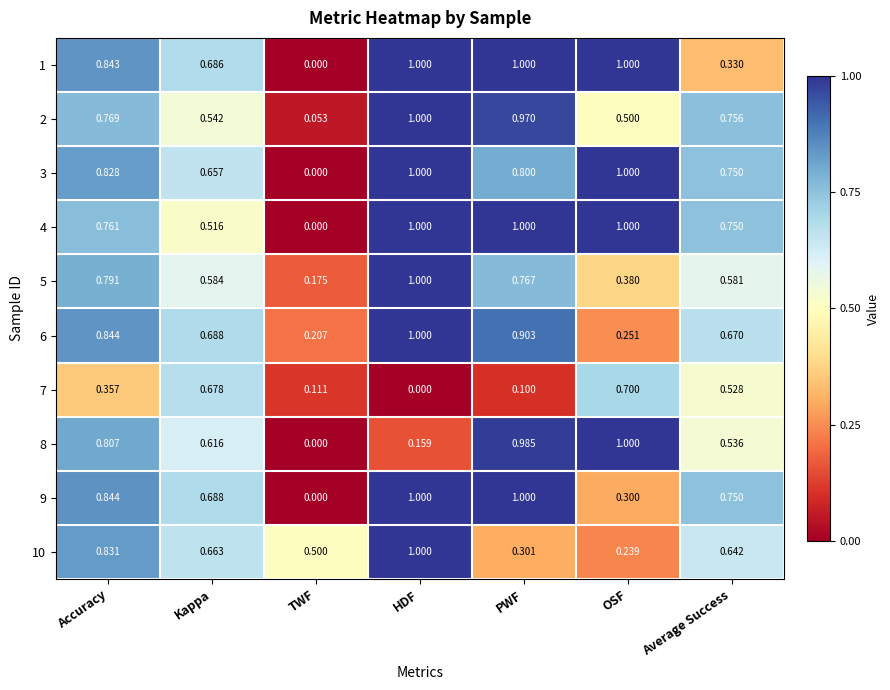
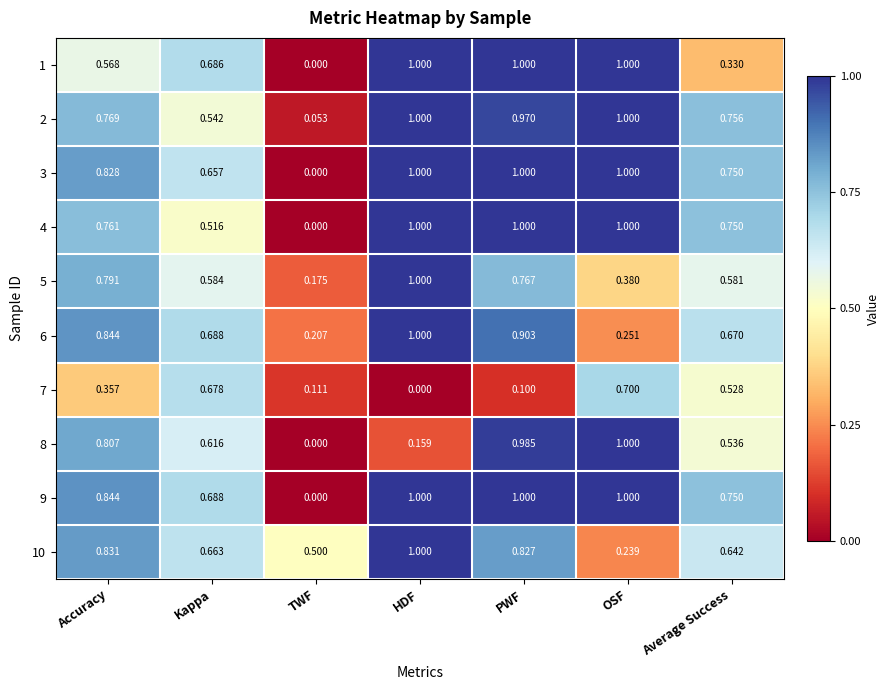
  {
    "1": {
-     "Accuracy": 0.843,
+     "Accuracy": 0.568,
      "Kappa": 0.686,
      "TWF": 0.000,
      "HDF": 1.000,
      "PWF": 1.000,
      "OSF": 1.000,
      "Average Success": 0.330
    },
    "2": {
      "Accuracy": 0.769,
      "Kappa": 0.542,
      "TWF": 0.053,
      "HDF": 1.000,
      "PWF": 0.970,
-     "OSF": 0.500,
+     "OSF": 1.000,
      "Average Success": 0.756
    },
    "3": {
      "Accuracy": 0.828,
      "Kappa": 0.657,
      "TWF": 0.000,
      "HDF": 1.000,
-     "PWF": 0.800,
+     "PWF": 1.000,
      "OSF": 1.000,
      "Average Success": 0.750
    },
    "4": {
      "Accuracy": 0.761,
      "Kappa": 0.516,
      "TWF": 0.000,
      "HDF": 1.000,
      "PWF": 1.000,
      "OSF": 1.000,
      "Average Success": 0.750
    },
    "5": {
      "Accuracy": 0.791,
      "Kappa": 0.584,
      "TWF": 0.175,
      "HDF": 1.000,
      "PWF": 0.767,
      "OSF": 0.380,
      "Average Success": 0.581
    },
    "6": {
      "Accuracy": 0.844,
      "Kappa": 0.688,
      "TWF": 0.207,
      "HDF": 1.000,
      "PWF": 0.903,
      "OSF": 0.251,
      "Average Success": 0.670
    },
    "7": {
      "Accuracy": 0.357,
      "Kappa": 0.678,
      "TWF": 0.111,
      "HDF": 0.000,
      "PWF": 0.100,
      "OSF": 0.700,
      "Average Success": 0.528
    },
    "8": {
      "Accuracy": 0.807,
      "Kappa": 0.616,
      "TWF": 0.000,
      "HDF": 0.159,
      "PWF": 0.985,
      "OSF": 1.000,
      "Average Success": 0.536
    },
    "9": {
      "Accuracy": 0.844,
      "Kappa": 0.688,
      "TWF": 0.000,
      "HDF": 1.000,
      "PWF": 1.000,
-     "OSF": 0.300,
+     "OSF": 1.000,
      "Average Success": 0.750
    },
    "10": {
      "Accuracy": 0.831,
      "Kappa": 0.663,
      "TWF": 0.500,
      "HDF": 1.000,
-     "PWF": 0.301,
+     "PWF": 0.827,
      "OSF": 0.239,
      "Average Success": 0.642
    }
  }
